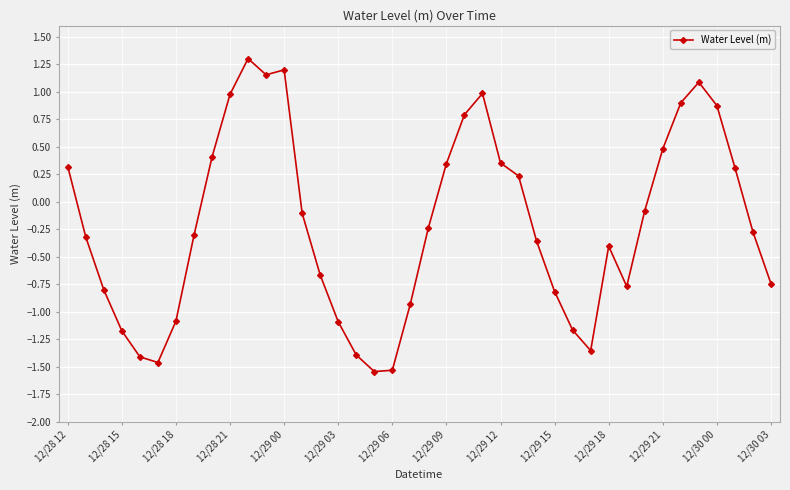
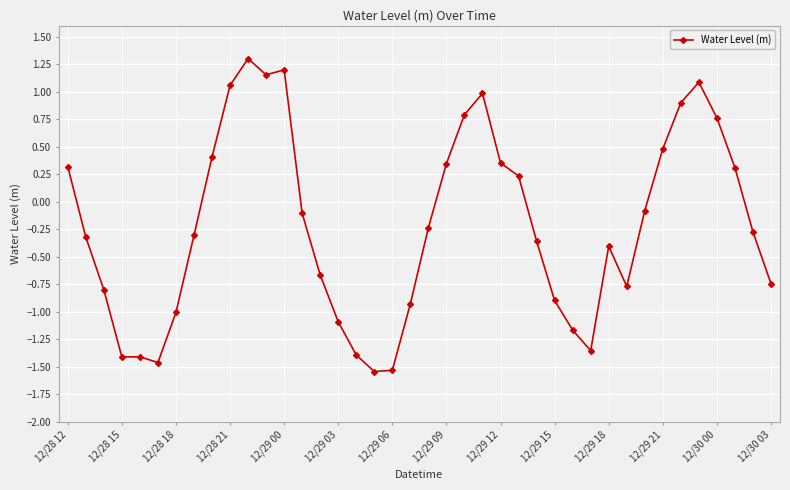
  {
    "12/28 12": 0.32,
-   "12/28 15": -1.17,
-   "12/28 18": -1.08,
-   "12/28 21": 0.98,
+   "12/28 15": -1.41,
+   "12/28 18": -1.01,
+   "12/28 21": 1.06,
    "12/29 00": 1.20,
    "12/29 03": -1.09,
    "12/29 06": -1.53,
    "12/29 09": 0.35,
    "12/29 12": 0.35,
-   "12/29 15": -0.82,
+   "12/29 15": -0.90,
    "12/29 18": -0.40,
    "12/29 21": 0.48,
-   "12/30 00": 0.87,
+   "12/30 00": 0.76,
    "12/30 03": -0.74
  }
